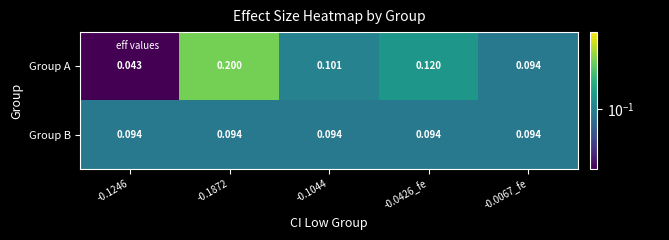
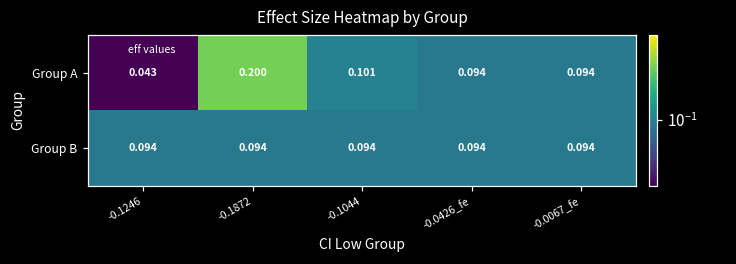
  {
    "Group A": {
      "-0.1246": 0.043,
      "-0.1872": 0.200,
      "-0.1044": 0.101,
-     "-0.0426_fe": 0.120,
+     "-0.0426_fe": 0.094,
      "-0.0067_fe": 0.094
    },
    "Group B": {
      "-0.1246": 0.094,
      "-0.1872": 0.094,
      "-0.1044": 0.094,
      "-0.0426_fe": 0.094,
      "-0.0067_fe": 0.094
    }
  }
